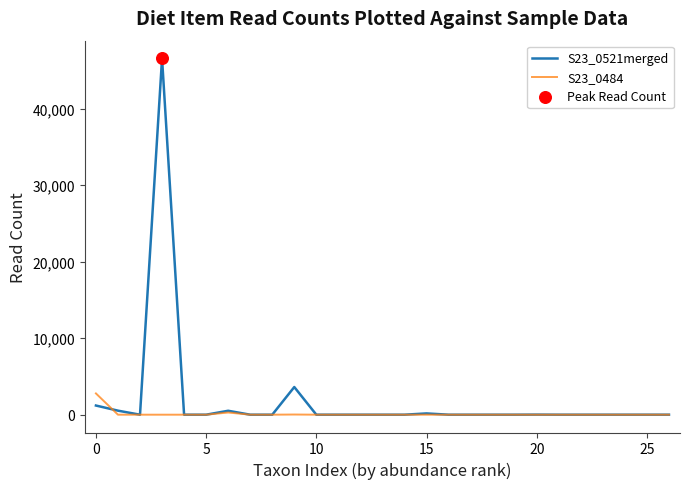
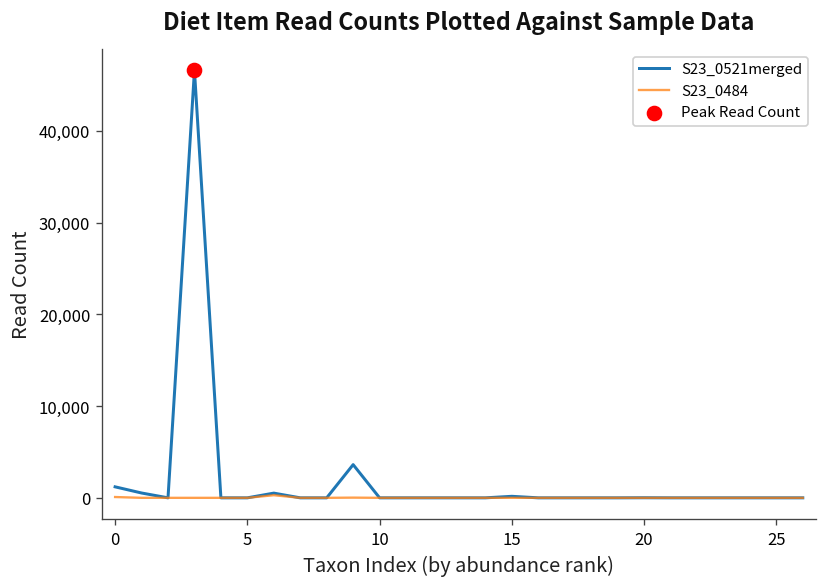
  {
    "S23_0521merged": {
      "0": "1,000"
    },
    "S23_0484": {
-     "0": "3,000"
+     "0": "0"
    }
  }
